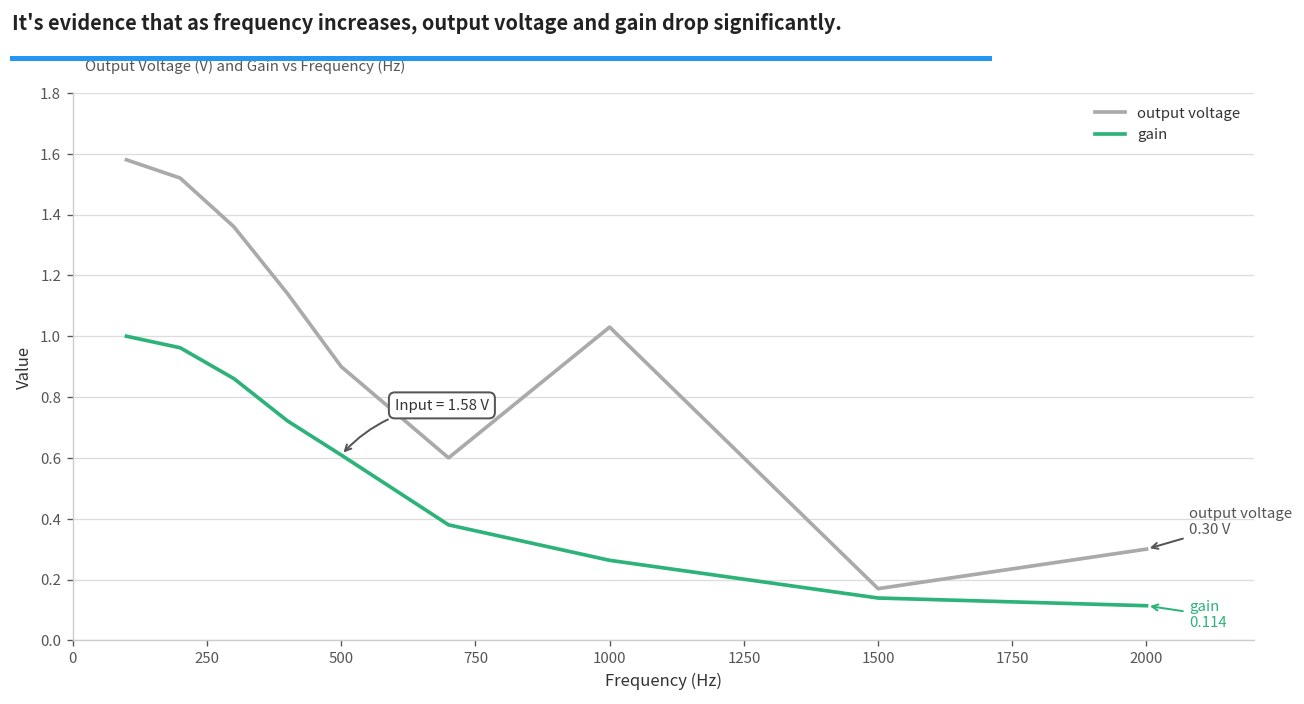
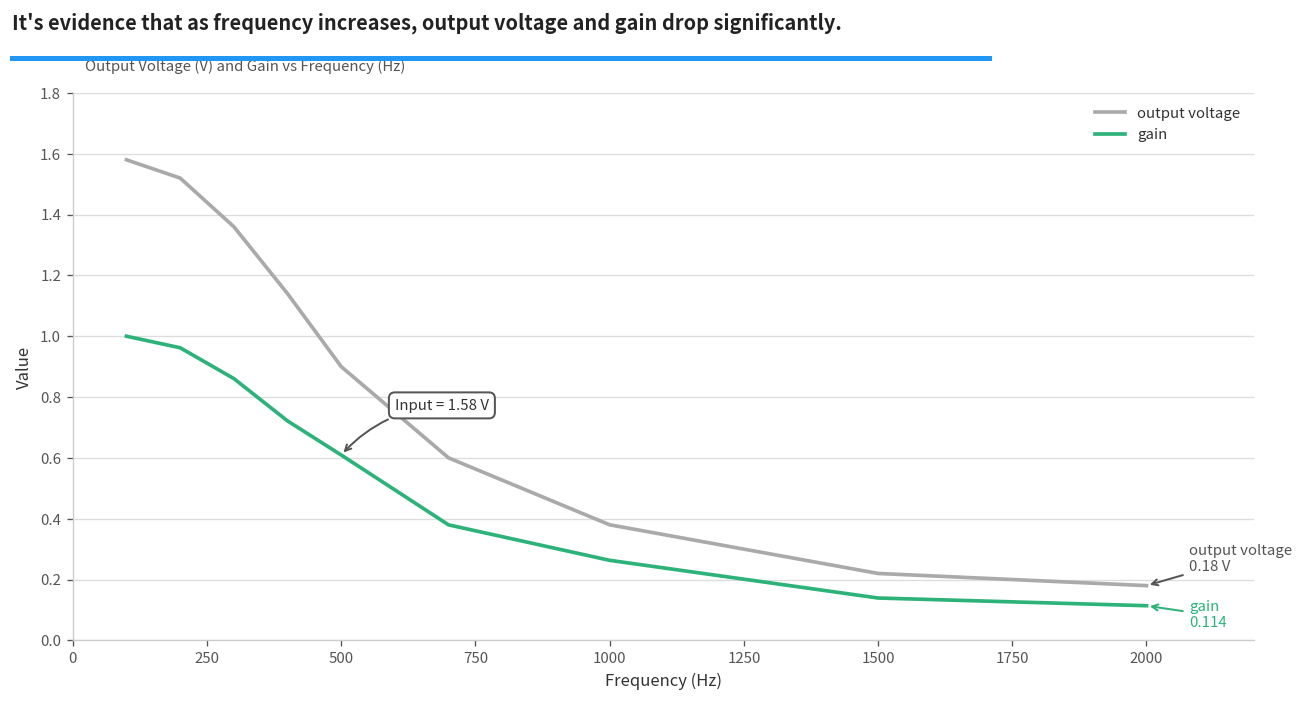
  {
    "output voltage": {
-     "1000": 1.03,
-     "1500": 0.17,
-     "2000": 0.30
+     "1000": 0.38,
+     "1500": 0.22,
+     "2000": 0.18
    },
    "gain": {
      "2000": 0.114
    }
  }
